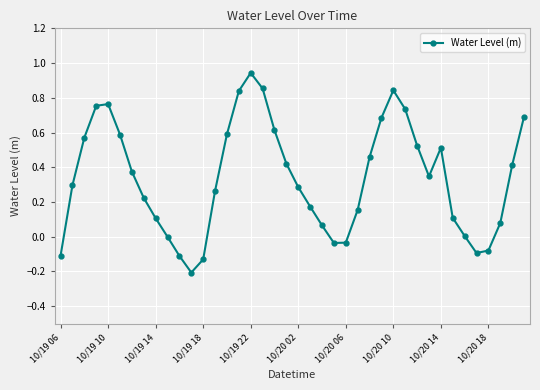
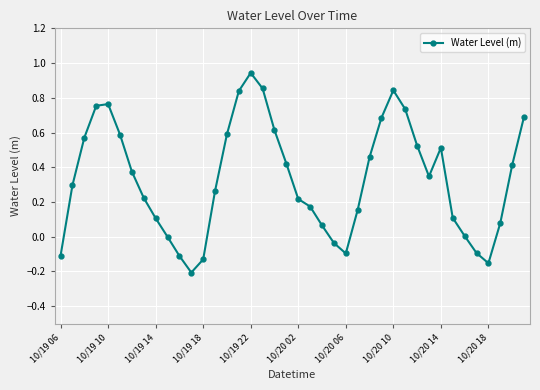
  {
    "10/19 06": -0.11,
    "10/19 10": 0.76,
    "10/19 14": 0.11,
    "10/19 18": -0.13,
    "10/19 22": 0.94,
-   "10/20 02": 0.29,
-   "10/20 06": -0.03,
+   "10/20 02": 0.22,
+   "10/20 06": -0.10,
    "10/20 10": 0.84,
    "10/20 14": 0.51,
-   "10/20 18": -0.08
+   "10/20 18": -0.15
  }
